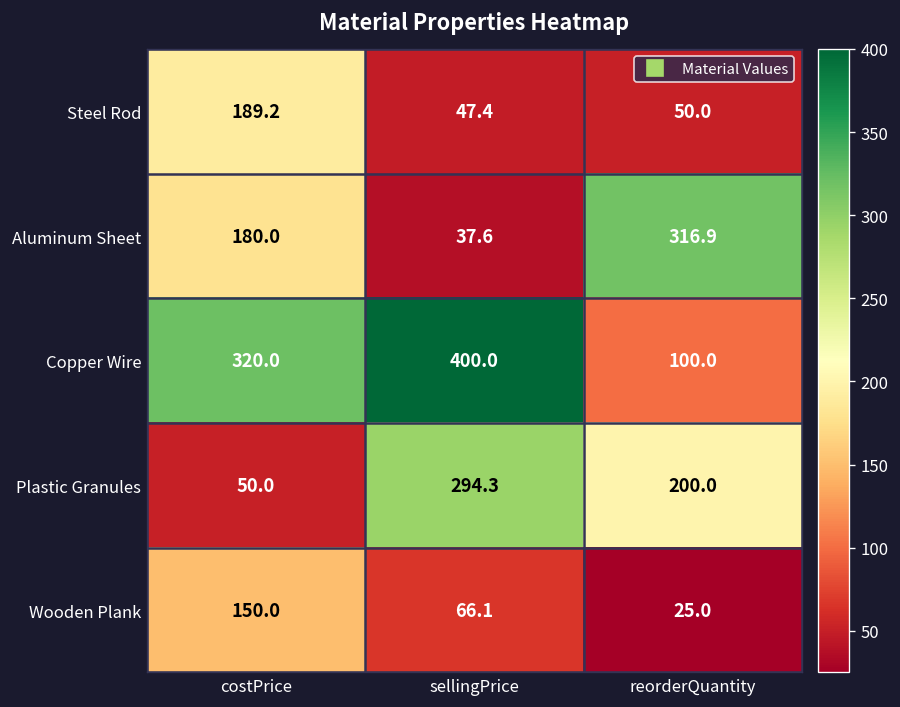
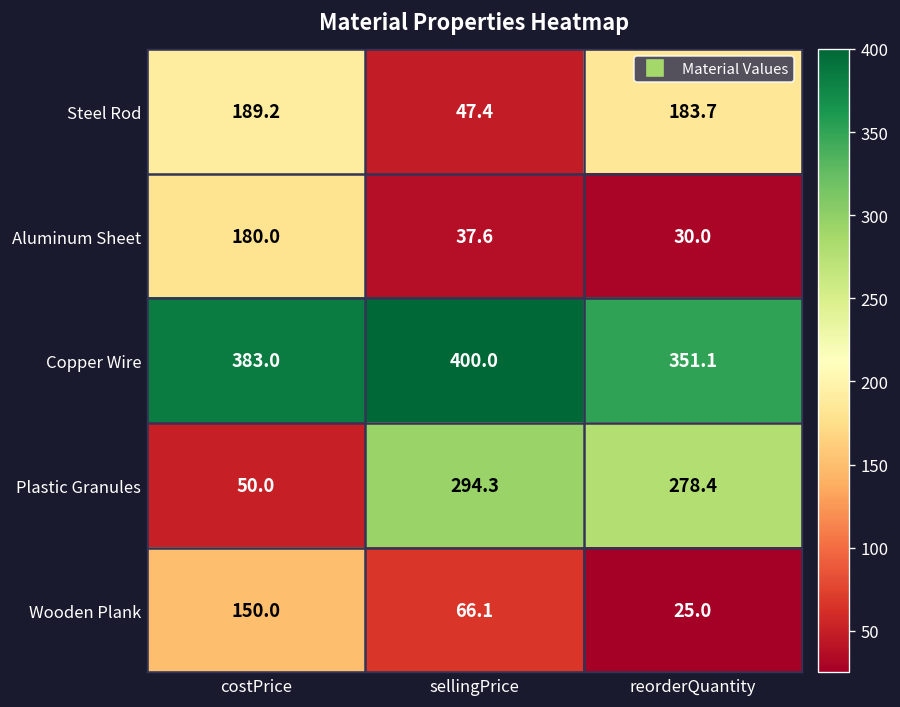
  {
    "Steel Rod": {
      "costPrice": 189.2,
      "sellingPrice": 47.4,
-     "reorderQuantity": 50.0
+     "reorderQuantity": 183.7
    },
    "Aluminum Sheet": {
      "costPrice": 180.0,
      "sellingPrice": 37.6,
-     "reorderQuantity": 316.9
+     "reorderQuantity": 30.0
    },
    "Copper Wire": {
-     "costPrice": 320.0,
+     "costPrice": 383.0,
      "sellingPrice": 400.0,
-     "reorderQuantity": 100.0
+     "reorderQuantity": 351.1
    },
    "Plastic Granules": {
      "costPrice": 50.0,
      "sellingPrice": 294.3,
-     "reorderQuantity": 200.0
+     "reorderQuantity": 278.4
    },
    "Wooden Plank": {
      "costPrice": 150.0,
      "sellingPrice": 66.1,
      "reorderQuantity": 25.0
    }
  }
